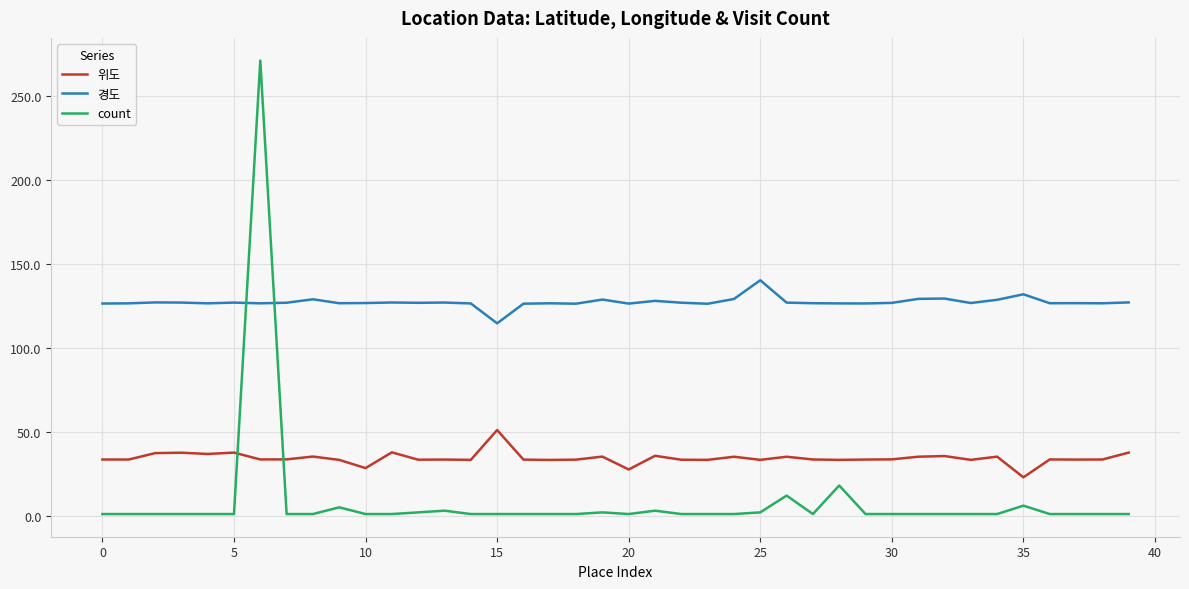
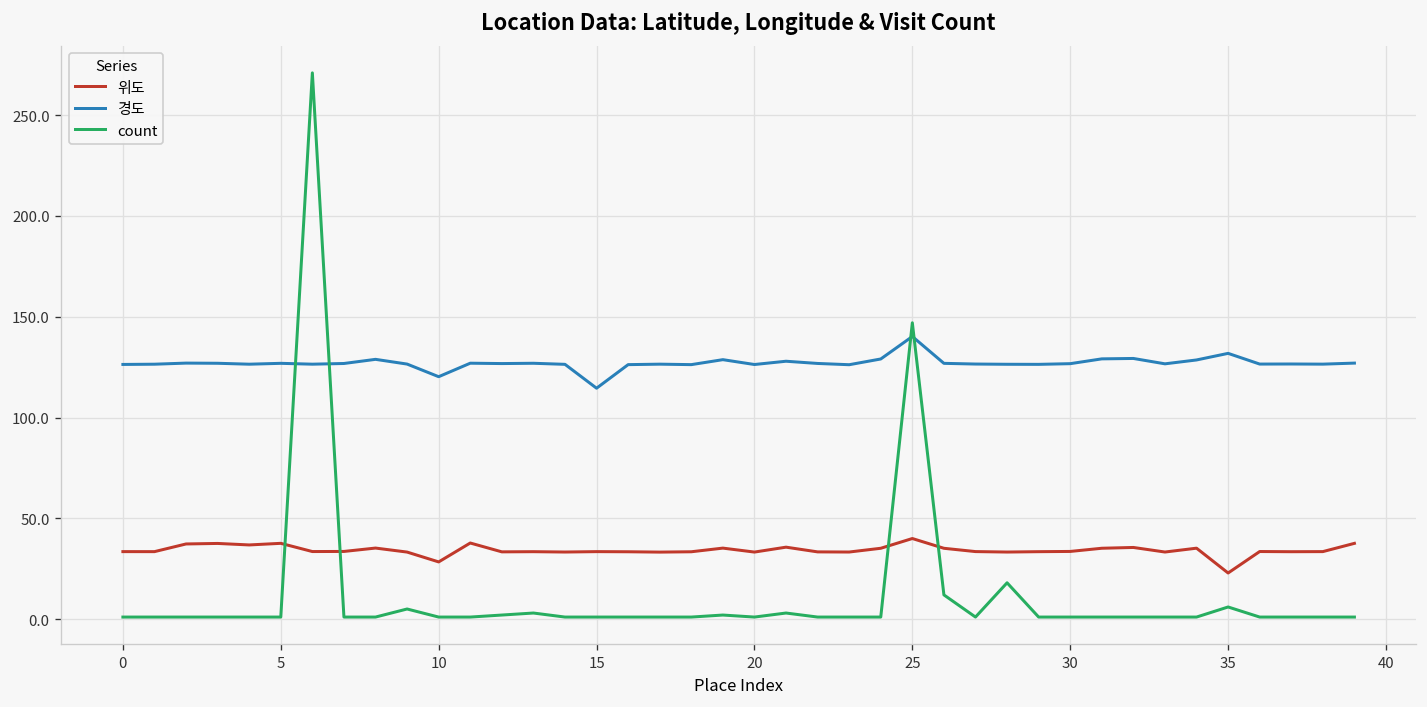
  {
    "위도": {
      "0": 33,
      "5": 38,
      "10": 28,
-     "15": 51,
-     "20": 28,
-     "25": 33,
+     "15": 33,
+     "20": 33,
+     "25": 40,
      "30": 34,
      "35": 23
    },
    "경도": {
      "0": 126,
      "5": 127,
-     "10": 127,
+     "10": 120,
      "15": 115,
      "20": 126,
      "25": 140,
      "30": 127,
      "35": 132
    },
    "count": {
      "0": 1,
      "5": 1,
      "10": 1,
      "15": 1,
      "20": 1,
-     "25": 2,
+     "25": 147,
      "30": 1,
      "35": 6
    }
  }
